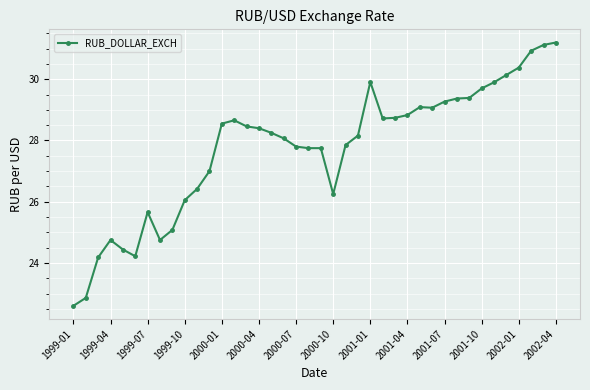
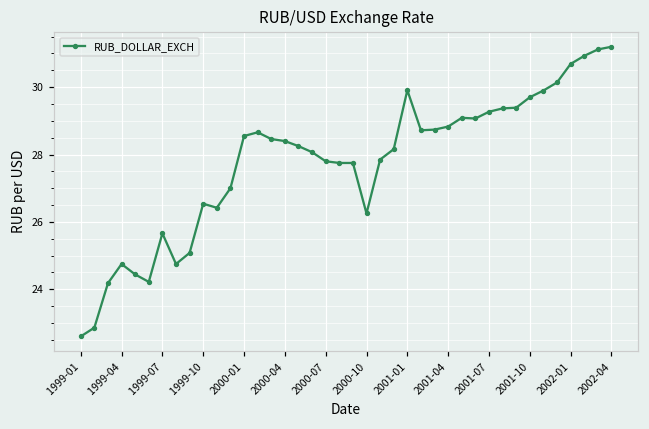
  {
    "1999-01": 22.6,
    "1999-04": 24.8,
    "1999-07": 25.7,
-   "1999-10": 26.1,
+   "1999-10": 26.5,
    "2000-01": 28.6,
    "2000-04": 28.4,
    "2000-07": 27.8,
    "2000-10": 26.3,
    "2001-01": 29.9,
    "2001-04": 28.8,
    "2001-07": 29.3,
    "2001-10": 29.7,
-   "2002-01": 30.4,
+   "2002-01": 30.7,
    "2002-04": 31.2
  }
